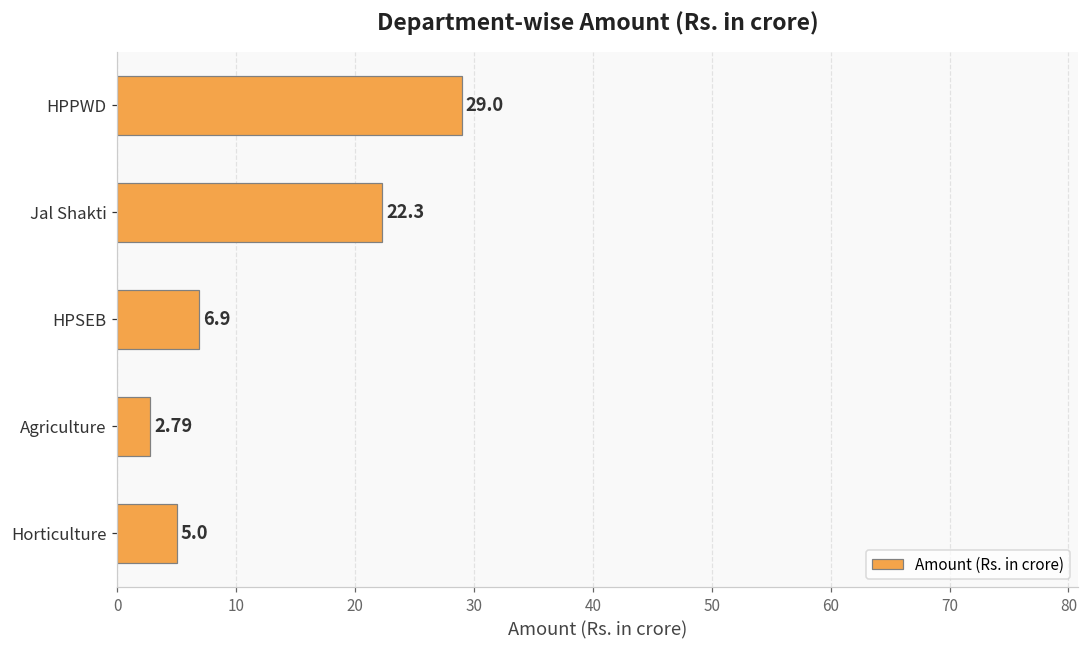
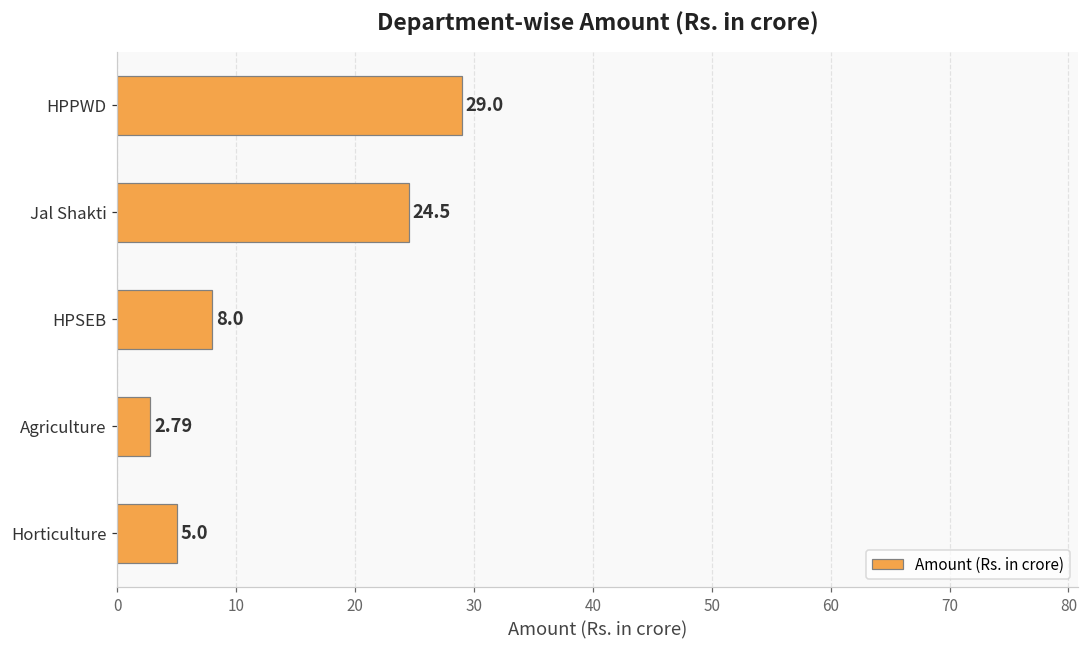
  {
    "HPPWD": 29.0,
-   "Jal Shakti": 22.3,
-   "HPSEB": 6.9,
+   "Jal Shakti": 24.5,
+   "HPSEB": 8.0,
    "Agriculture": 2.79,
    "Horticulture": 5.0
  }
